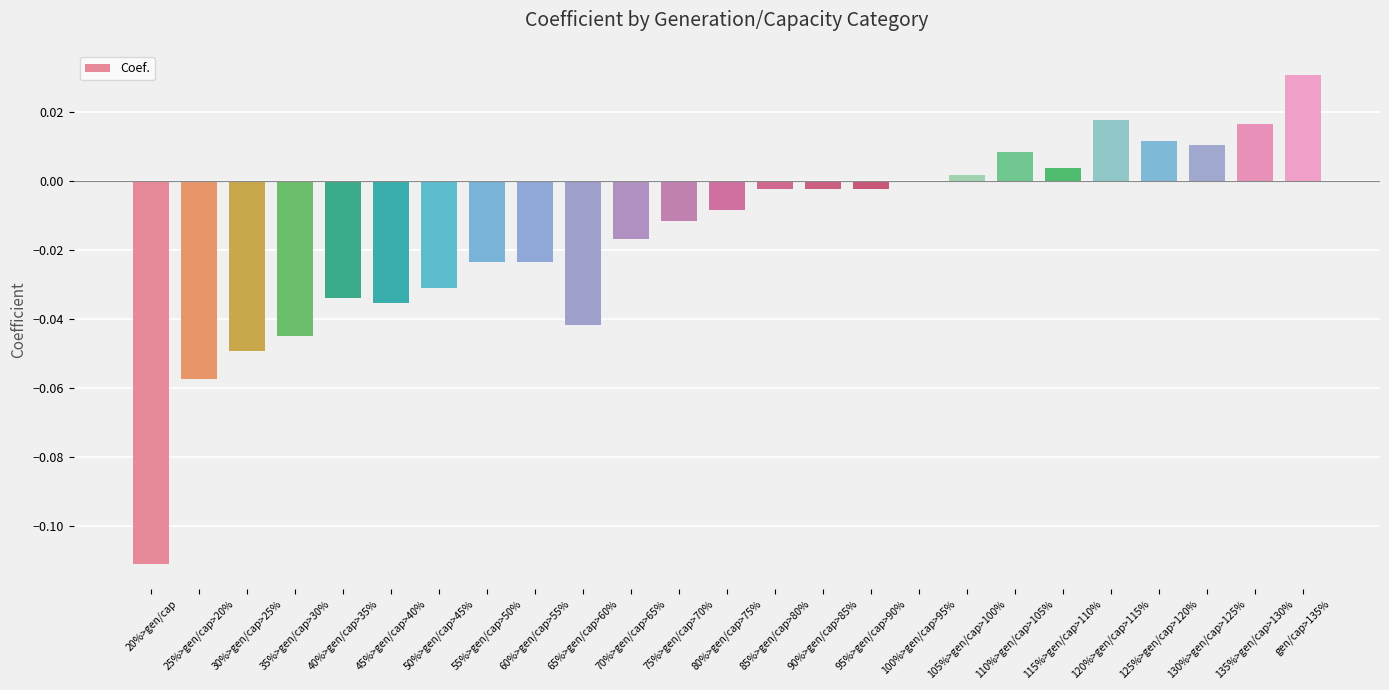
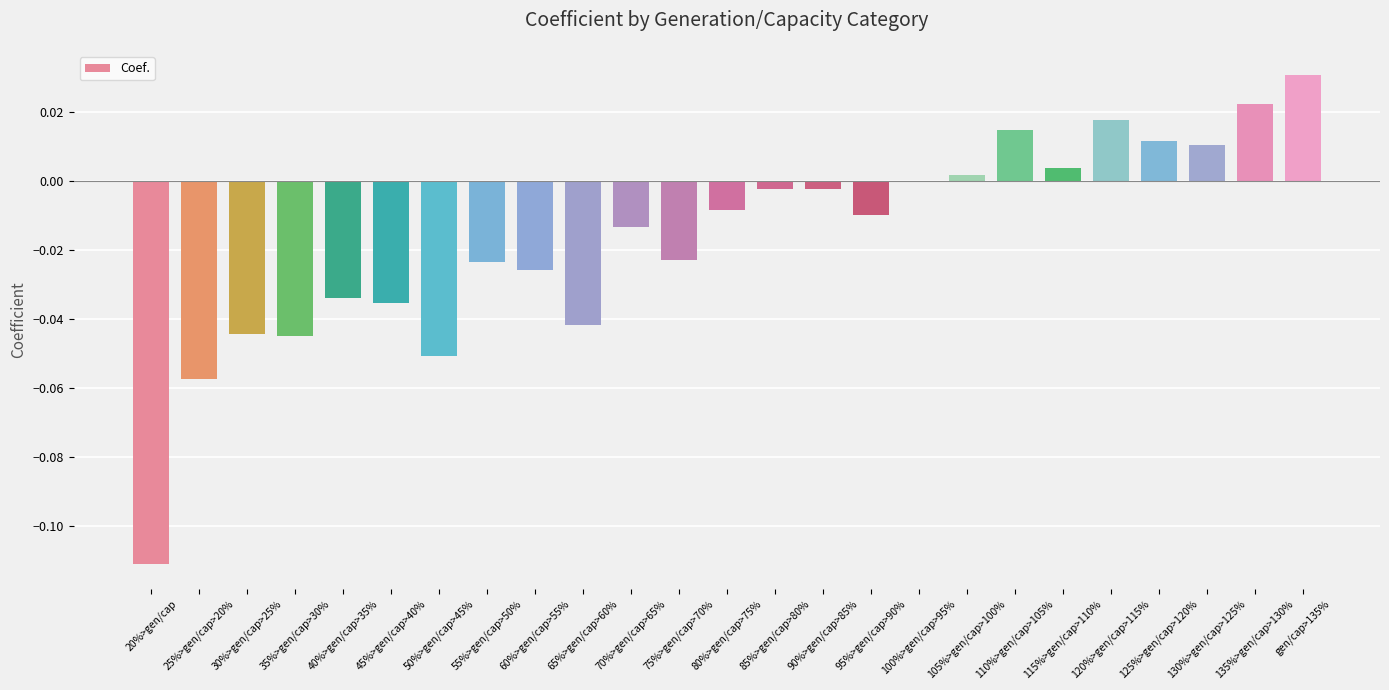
  {
    "20%>gen/cap": -0.111,
    "25%>gen/cap>20%": -0.057,
-   "30%>gen/cap>25%": -0.049,
+   "30%>gen/cap>25%": -0.044,
    "35%>gen/cap>30%": -0.045,
    "40%>gen/cap>35%": -0.034,
    "45%>gen/cap>40%": -0.035,
-   "50%>gen/cap>45%": -0.031,
+   "50%>gen/cap>45%": -0.051,
    "55%>gen/cap>50%": -0.023,
-   "60%>gen/cap>55%": -0.023,
+   "60%>gen/cap>55%": -0.026,
    "65%>gen/cap>60%": -0.042,
-   "70%>gen/cap>65%": -0.017,
-   "75%>gen/cap>70%": -0.011,
+   "70%>gen/cap>65%": -0.013,
+   "75%>gen/cap>70%": -0.023,
    "80%>gen/cap>75%": -0.008,
    "85%>gen/cap>80%": -0.002,
    "90%>gen/cap>85%": -0.002,
-   "95%>gen/cap>90%": -0.002,
+   "95%>gen/cap>90%": -0.010,
    "100%>gen/cap>95%": 0.000,
    "105%>gen/cap>100%": 0.002,
-   "110%>gen/cap>105%": 0.008,
+   "110%>gen/cap>105%": 0.015,
    "115%>gen/cap>110%": 0.004,
    "120%>gen/cap>115%": 0.018,
    "125%>gen/cap>120%": 0.012,
    "130%>gen/cap>125%": 0.010,
-   "135%>gen/cap>130%": 0.017,
+   "135%>gen/cap>130%": 0.022,
    "gen/cap>135%": 0.031
  }
